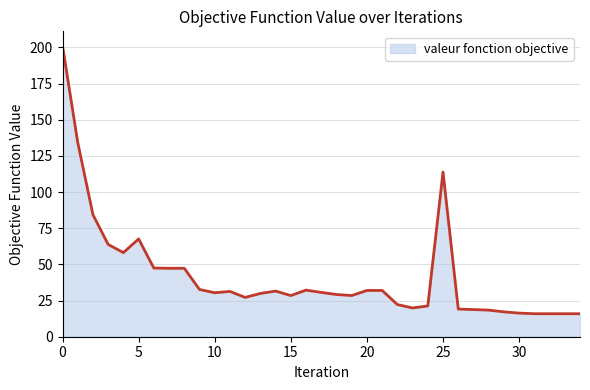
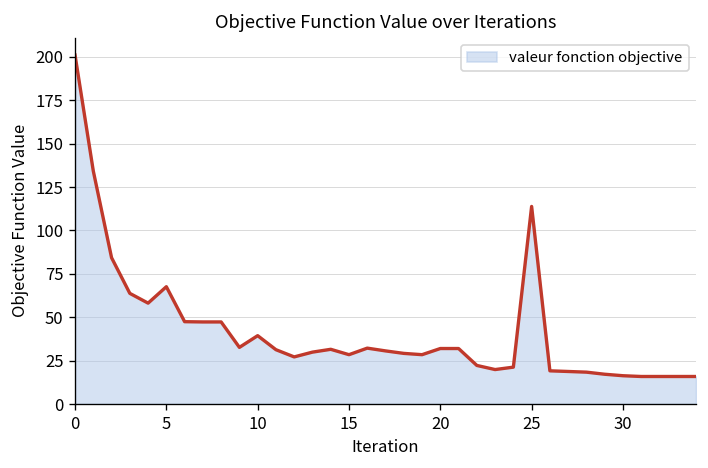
  {
    "0": 201,
    "5": 68,
-   "10": 30,
+   "10": 39,
    "15": 28,
    "20": 32,
    "25": 114,
    "30": 16
  }
